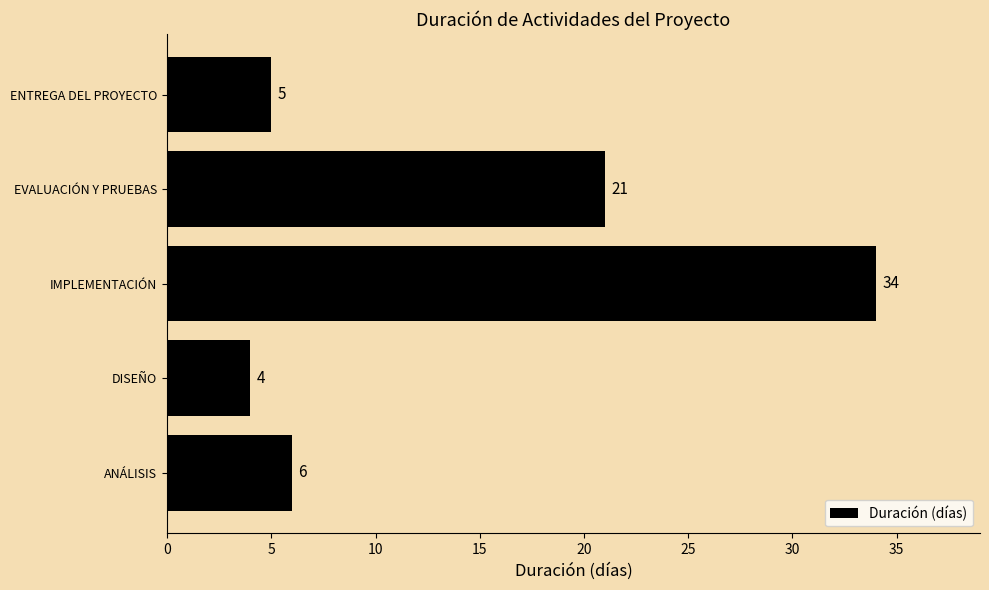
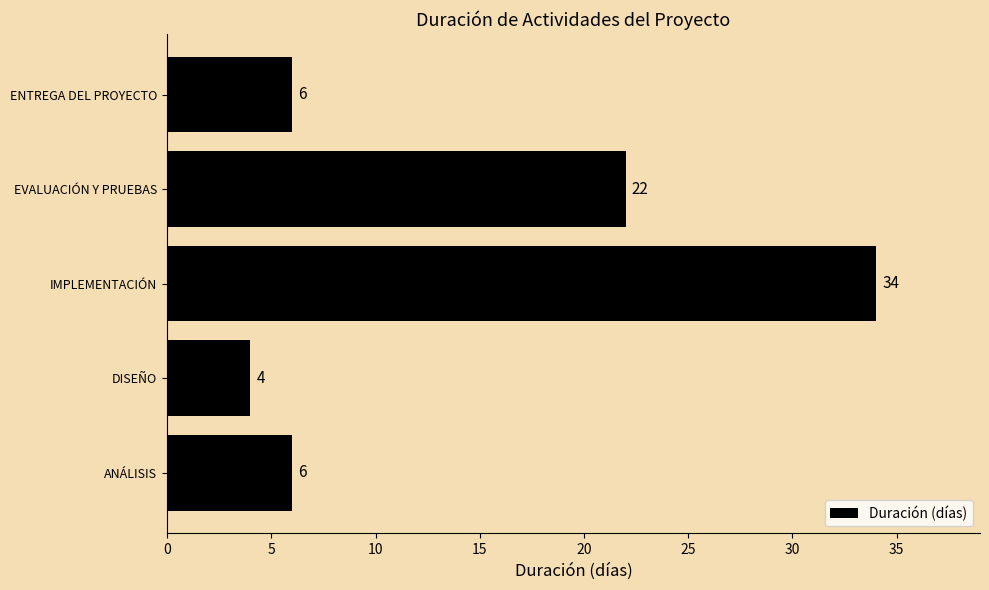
  {
-   "ENTREGA DEL PROYECTO": 5,
-   "EVALUACIÓN Y PRUEBAS": 21,
+   "ENTREGA DEL PROYECTO": 6,
+   "EVALUACIÓN Y PRUEBAS": 22,
    "IMPLEMENTACIÓN": 34,
    "DISEÑO": 4,
    "ANÁLISIS": 6
  }
